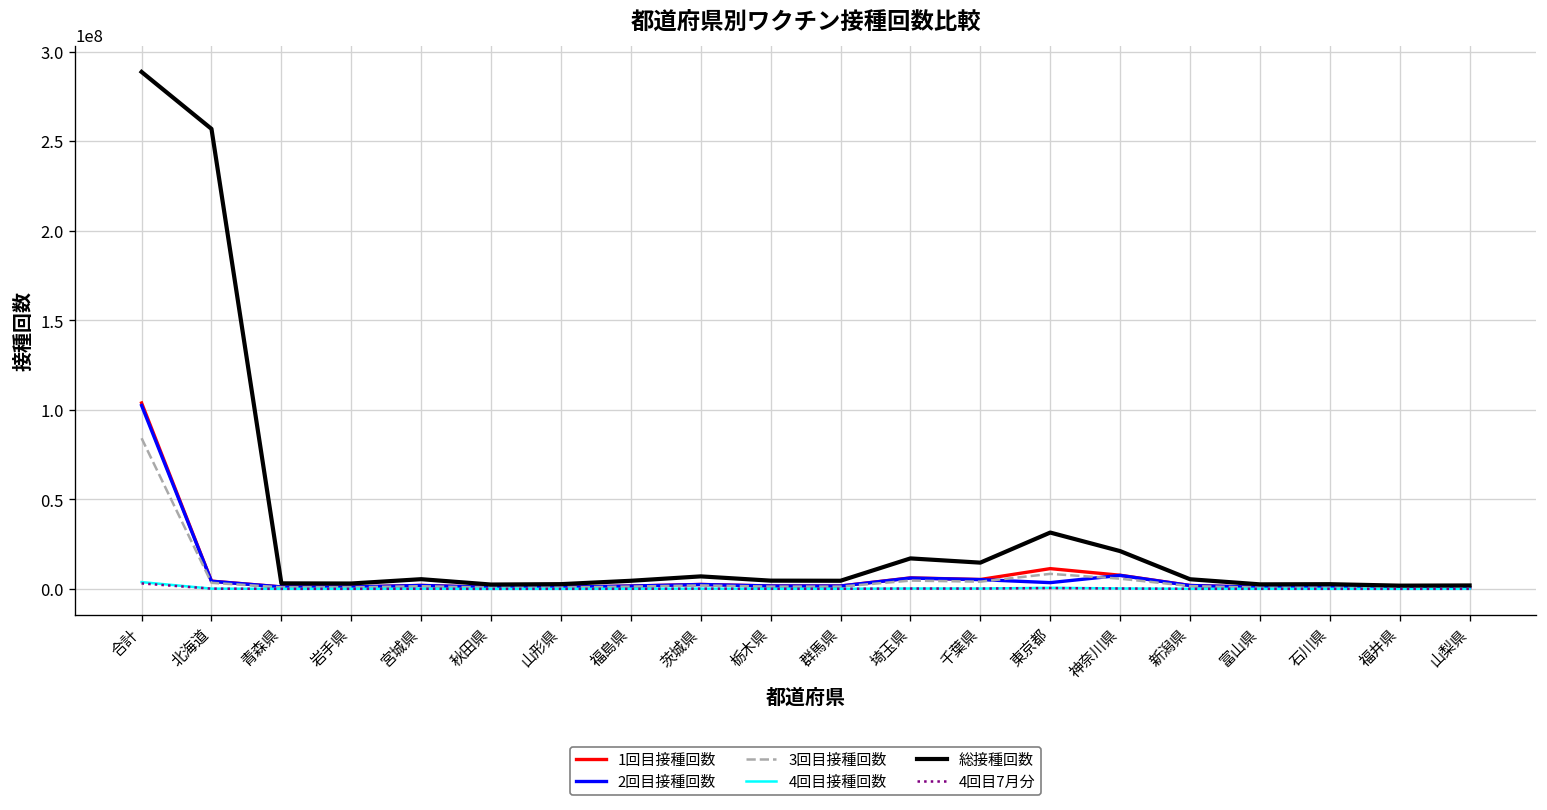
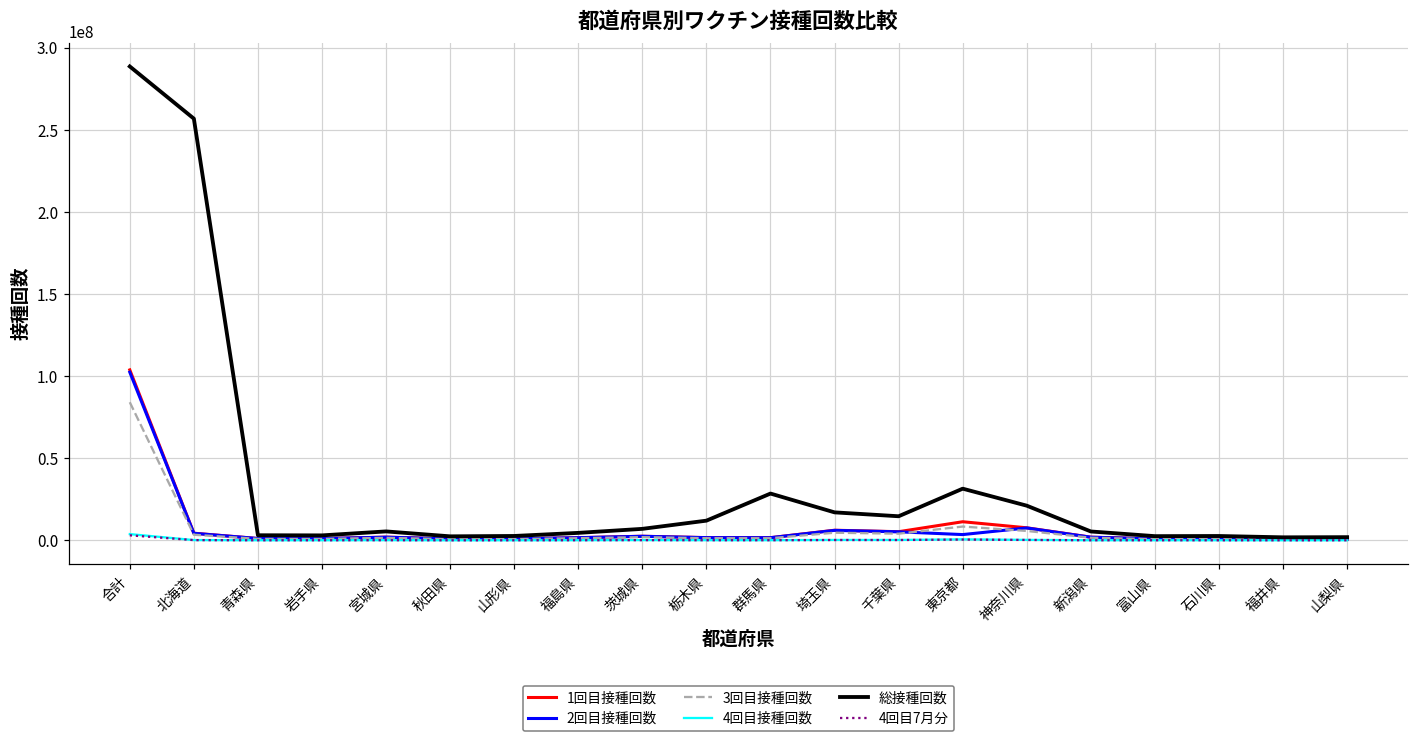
  {
    "1回目接種回数": {
      "東京都": 11000000
    },
    "2回目接種回数": {
      "東京都": 3000000
    },
    "3回目接種回数": {
      "合計": 84000000,
      "東京都": 8000000,
      "神奈川県": 6000000
    },
    "総接種回数": {
      "合計": 289000000,
      "北海道": 257000000,
      "青森県": 3000000,
      "岩手県": 3000000,
      "宮城県": 5000000,
      "福島県": 5000000,
      "茨城県": 7000000,
-     "栃木県": 5000000,
-     "群馬県": 5000000,
+     "栃木県": 12000000,
+     "群馬県": 28000000,
      "埼玉県": 17000000,
      "千葉県": 15000000,
      "東京都": 31000000,
      "神奈川県": 21000000,
      "新潟県": 5000000
    }
  }
